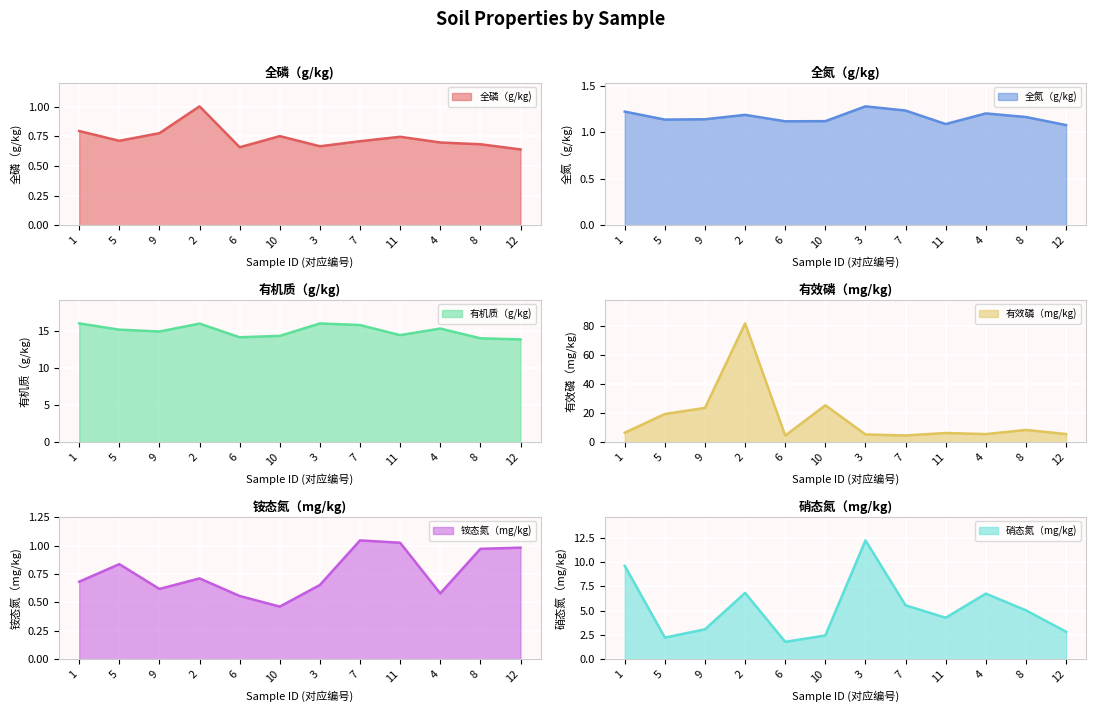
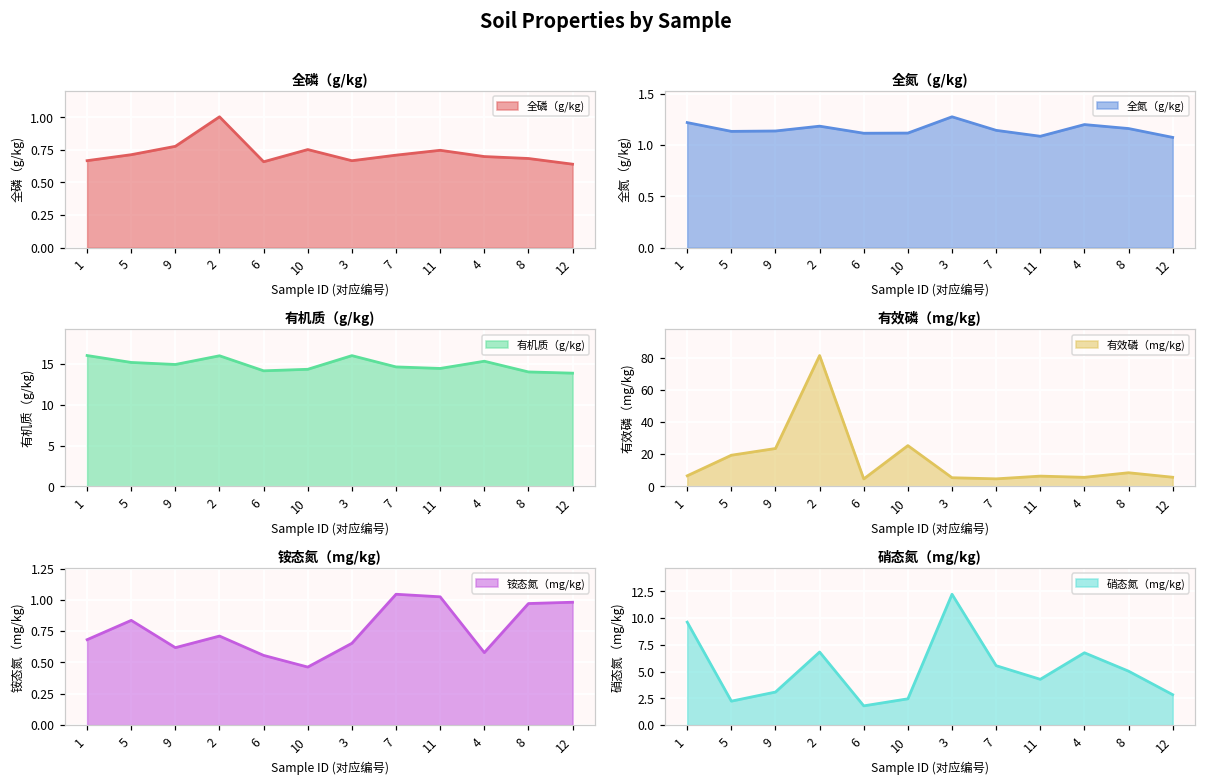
  {
    "全磷（g/kg)": {
-     "1": 0.80,
+     "1": 0.67,
      "5": 0.71,
      "9": 0.78,
      "2": 1.00,
      "6": 0.66,
      "10": 0.75,
      "3": 0.67,
      "7": 0.71,
      "11": 0.75,
      "4": 0.70,
      "8": 0.68,
      "12": 0.64
    },
    "全氮（g/kg)": {
      "1": 1.2,
      "5": 1.1,
      "9": 1.1,
      "2": 1.2,
      "6": 1.1,
      "10": 1.1,
      "3": 1.3,
-     "7": 1.2,
+     "7": 1.1,
      "11": 1.1,
      "4": 1.2,
      "8": 1.2,
      "12": 1.1
    },
    "有机质（g/kg)": {
      "1": 16,
      "5": 15,
      "9": 15,
      "2": 16,
      "6": 14,
      "10": 14,
      "3": 16,
-     "7": 16,
+     "7": 15,
      "11": 14,
      "4": 15,
      "8": 14,
      "12": 14
    },
    "有效磷（mg/kg)": {
      "1": 7,
      "5": 19,
      "9": 24,
      "2": 82,
      "6": 5,
      "10": 25,
      "3": 5,
      "7": 5,
      "11": 6,
      "4": 6,
      "8": 9,
      "12": 6
    },
    "铵态氮（mg/kg)": {
      "1": 0.68,
      "5": 0.84,
      "9": 0.62,
      "2": 0.71,
      "6": 0.56,
      "10": 0.46,
      "3": 0.65,
      "7": 1.04,
      "11": 1.02,
      "4": 0.58,
      "8": 0.97,
      "12": 0.98
    },
    "硝态氮（mg/kg)": {
      "1": 10,
      "5": 2,
      "9": 3,
      "2": 7,
      "6": 2,
      "10": 2,
      "3": 12,
      "7": 6,
      "11": 4,
      "4": 7,
      "8": 5,
      "12": 3
    }
  }
